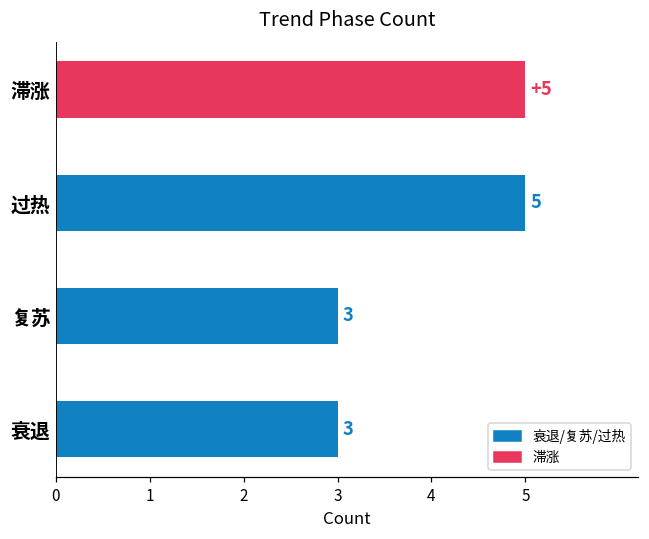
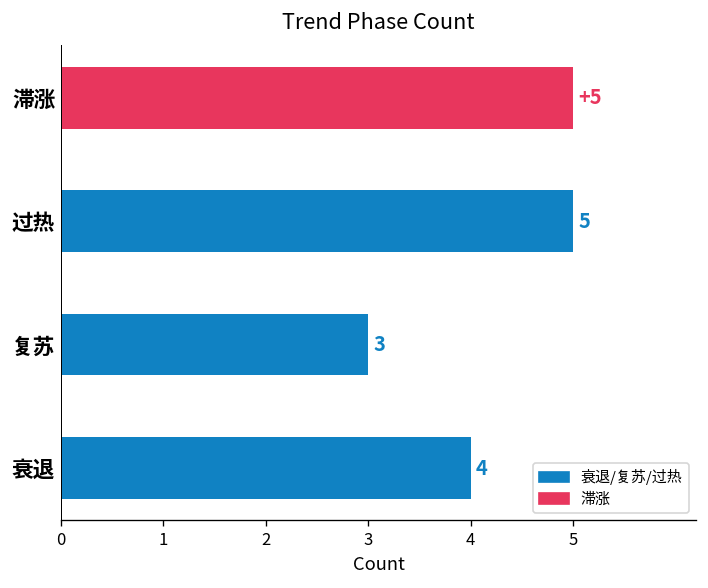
  {
    "滞涨": "+5",
    "过热": "5",
    "复苏": "3",
-   "衰退": "3"
+   "衰退": "4"
  }
